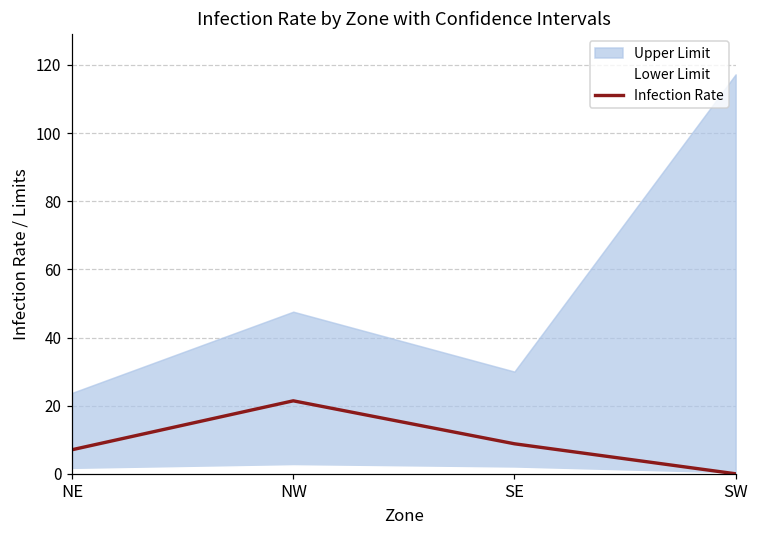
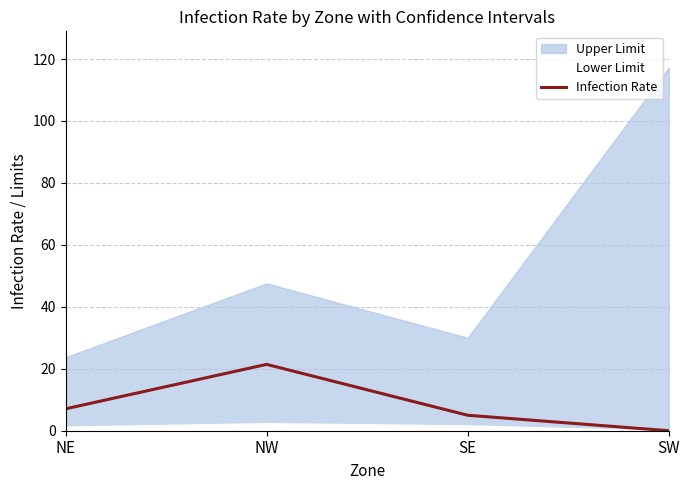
  {
    "Infection Rate": {
      "NE": 7,
      "NW": 21,
-     "SE": 9
+     "SE": 5
    }
  }
